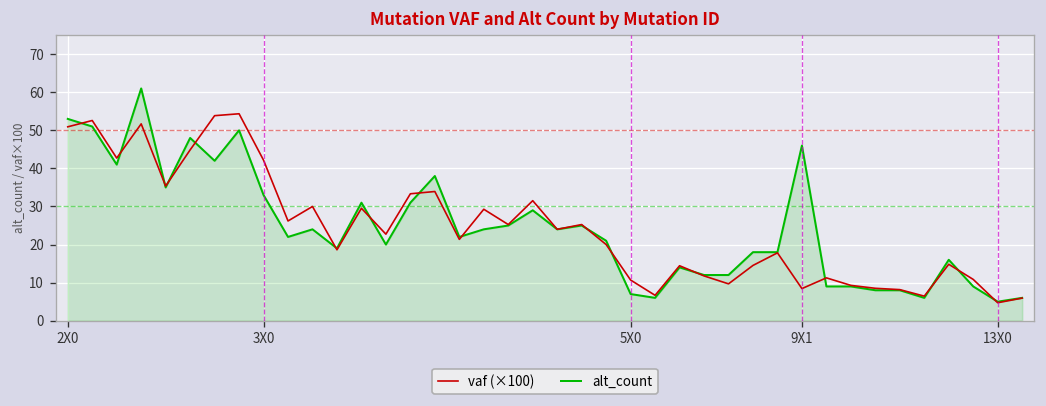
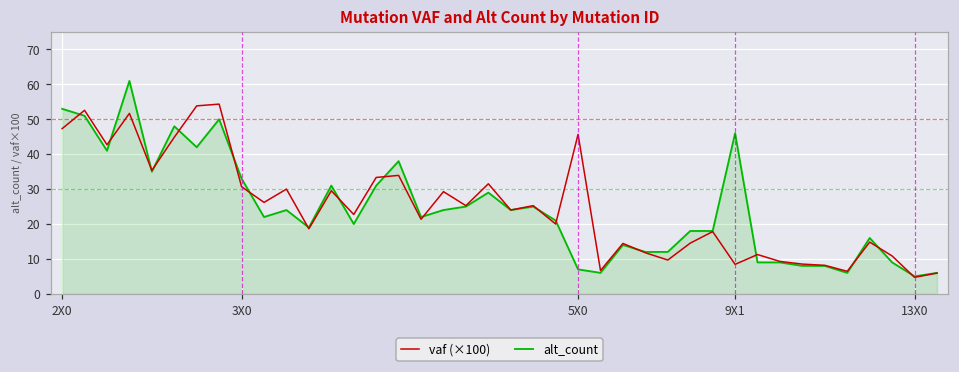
  {
    "alt_count": {
      "2X0": 53,
      "3X0": 33,
      "5X0": 7,
      "9X1": 46
    },
    "vaf (×100)": {
-     "2X0": 51,
-     "3X0": 42,
-     "5X0": 11,
+     "2X0": 47,
+     "3X0": 31,
+     "5X0": 46,
      "9X1": 8
    }
  }
